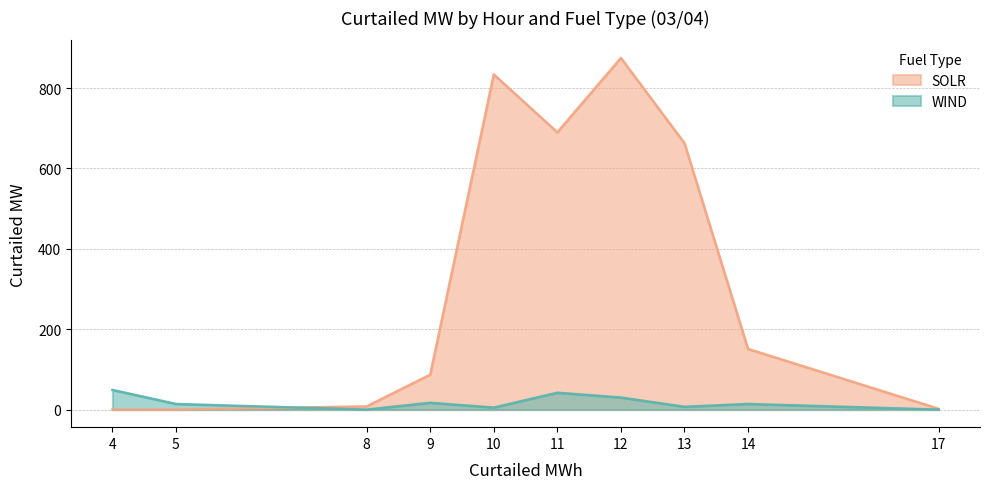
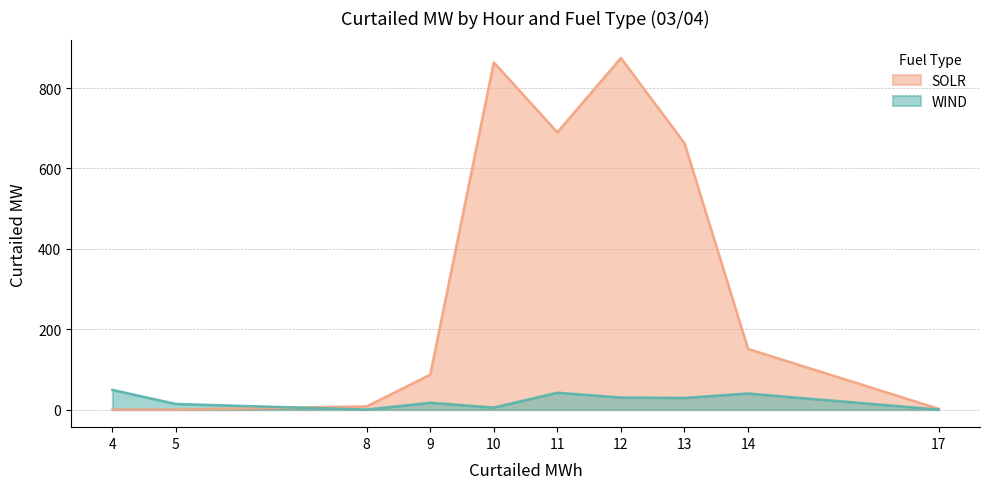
  {
    "SOLR": {
      "4": 0,
      "5": 0,
      "8": 10,
      "9": 90,
-     "10": 830,
+     "10": 860,
      "11": 690,
      "12": 880,
      "13": 660,
      "14": 150
    },
    "WIND": {
      "4": 50,
      "5": 10,
      "8": 0,
      "9": 20,
      "10": 10,
      "11": 40,
      "12": 30,
-     "13": 10,
-     "14": 10
+     "13": 30,
+     "14": 40
    }
  }
